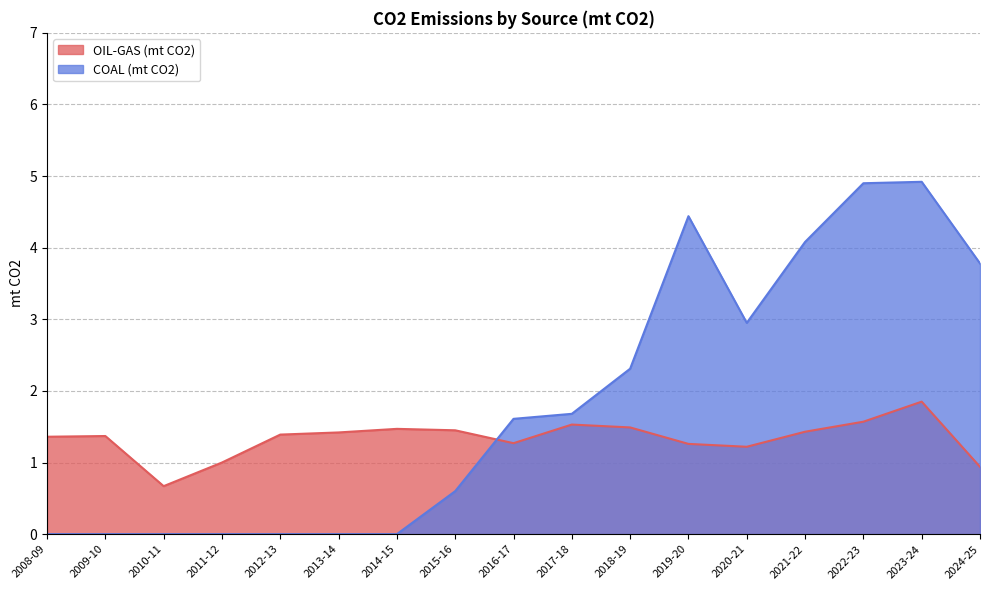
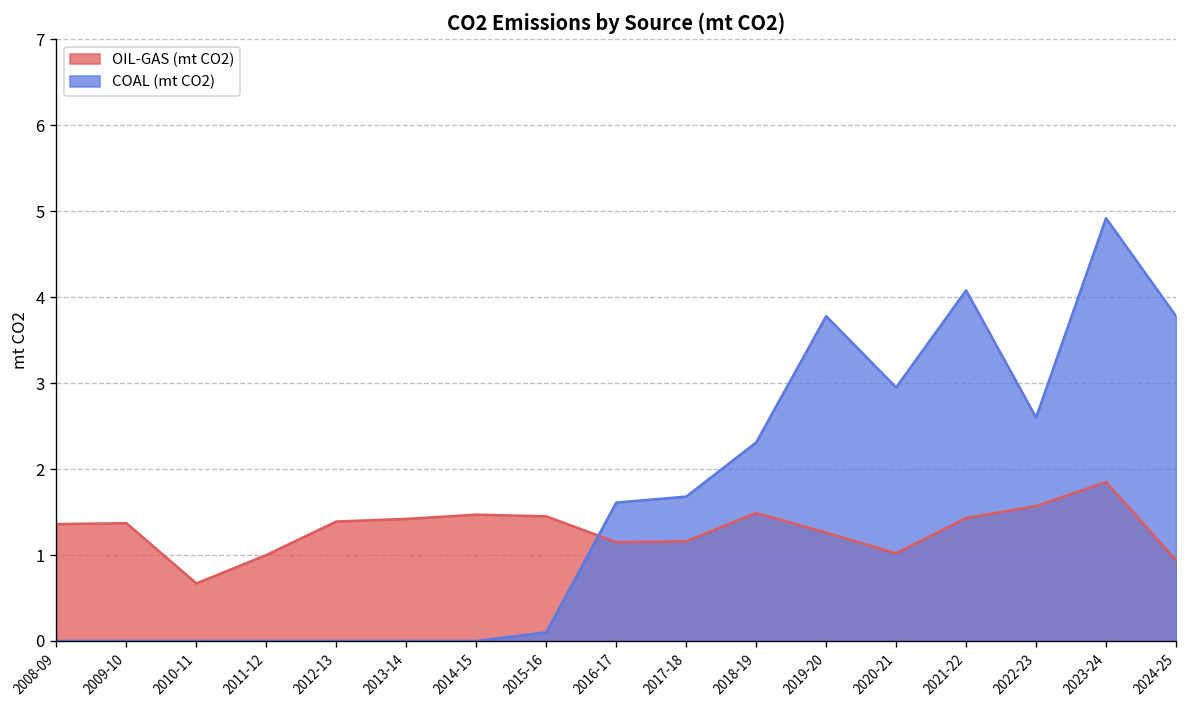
  {
    "OIL-GAS (mt CO2)": {
      "2008-09": 1.4,
      "2009-10": 1.4,
      "2010-11": 0.7,
      "2011-12": 1.0,
      "2012-13": 1.4,
      "2013-14": 1.4,
      "2014-15": 1.5,
      "2015-16": 1.5,
-     "2016-17": 1.3,
-     "2017-18": 1.5,
+     "2016-17": 1.2,
+     "2017-18": 1.2,
      "2018-19": 1.5,
      "2019-20": 1.3,
-     "2020-21": 1.2,
+     "2020-21": 1.0,
      "2021-22": 1.4,
      "2022-23": 1.6,
      "2023-24": 1.9,
      "2024-25": 0.9
    },
    "COAL (mt CO2)": {
      "2008-09": 0.0,
      "2009-10": 0.0,
      "2010-11": 0.0,
      "2011-12": 0.0,
      "2012-13": 0.0,
      "2013-14": 0.0,
      "2014-15": 0.0,
-     "2015-16": 0.6,
+     "2015-16": 0.1,
      "2016-17": 1.6,
      "2017-18": 1.7,
      "2018-19": 2.3,
-     "2019-20": 4.4,
+     "2019-20": 3.8,
      "2020-21": 3.0,
      "2021-22": 4.1,
-     "2022-23": 4.9,
+     "2022-23": 2.6,
      "2023-24": 4.9,
      "2024-25": 3.8
    }
  }
